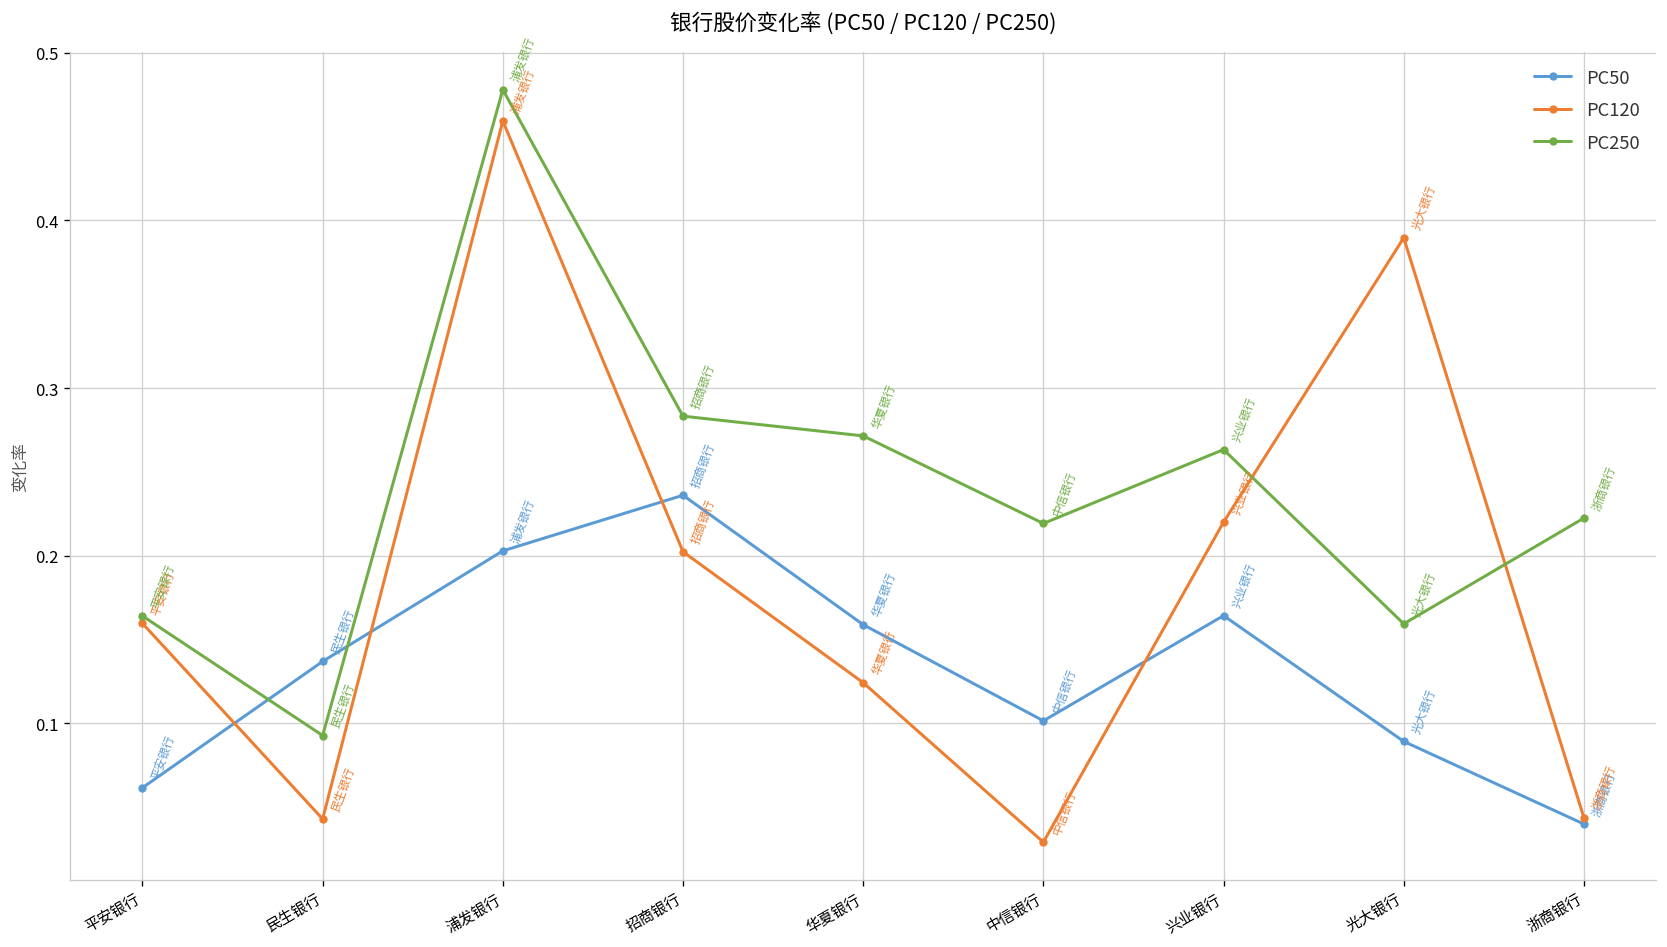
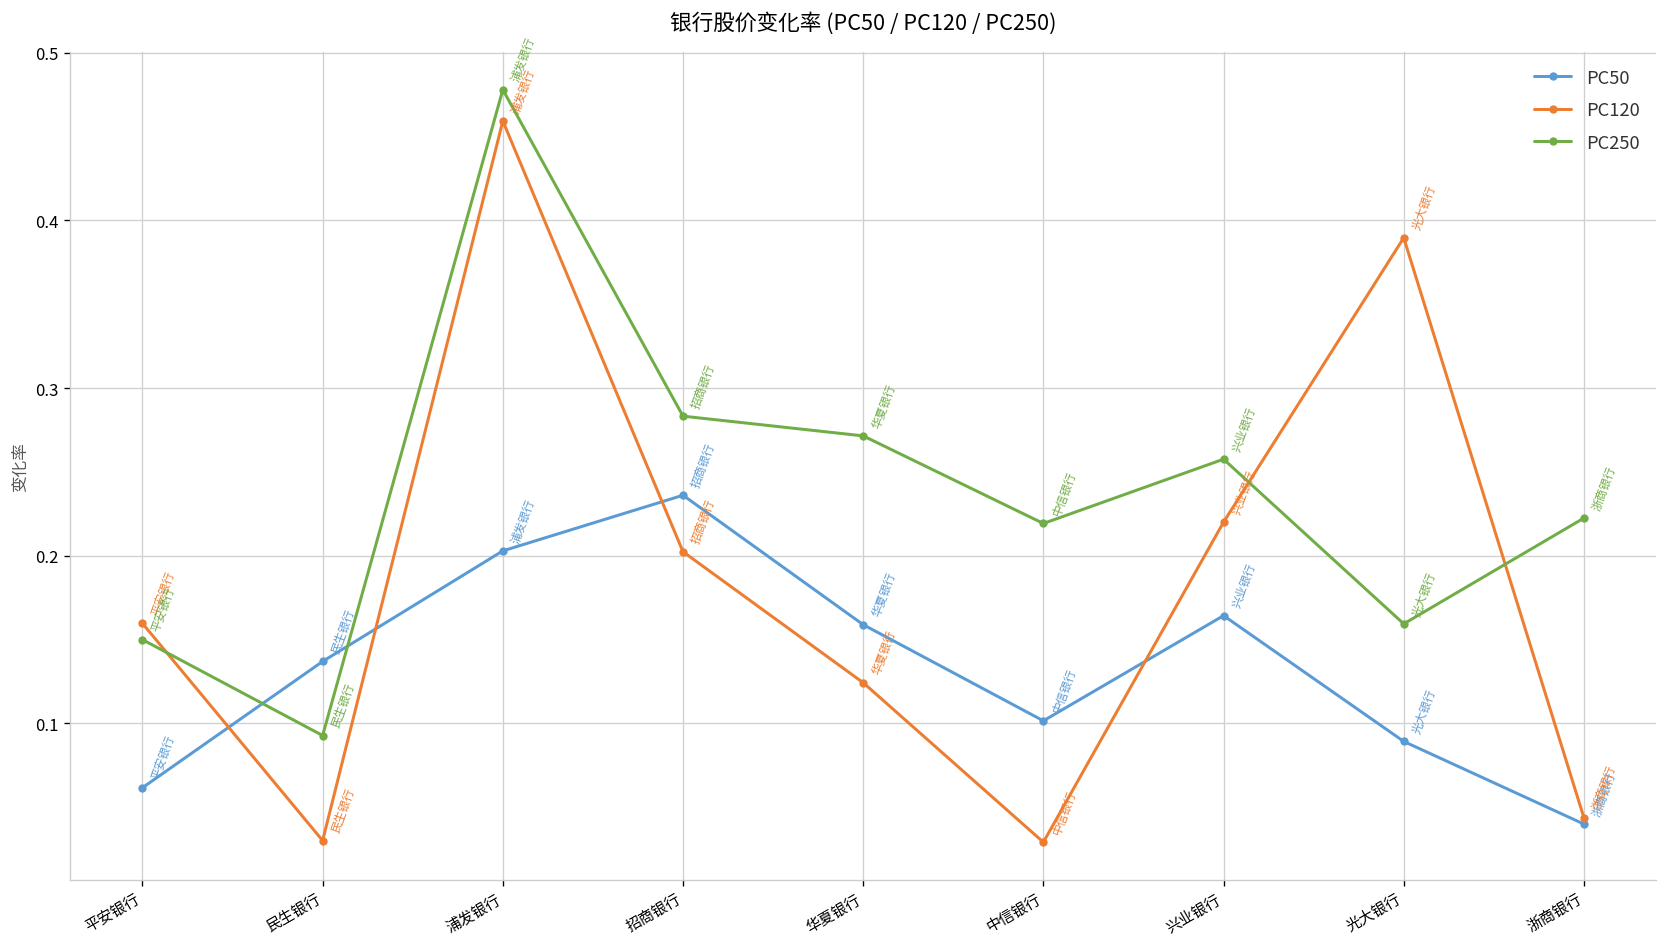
  {
    "PC50": {
      "平安银行": 0.062,
      "民生银行": 0.137,
      "浦发银行": 0.203,
      "招商银行": 0.236,
      "华夏银行": 0.159,
      "中信银行": 0.101,
      "兴业银行": 0.164,
      "光大银行": 0.089,
      "浙商银行": 0.040
    },
    "PC120": {
      "平安银行": 0.160,
-     "民生银行": 0.043,
+     "民生银行": 0.030,
      "浦发银行": 0.459,
      "招商银行": 0.202,
      "华夏银行": 0.124,
      "中信银行": 0.029,
      "兴业银行": 0.220,
      "光大银行": 0.390,
      "浙商银行": 0.044
    },
    "PC250": {
-     "平安银行": 0.164,
+     "平安银行": 0.150,
      "民生银行": 0.093,
      "浦发银行": 0.478,
      "招商银行": 0.283,
      "华夏银行": 0.271,
      "中信银行": 0.219,
-     "兴业银行": 0.263,
+     "兴业银行": 0.258,
      "光大银行": 0.159,
      "浙商银行": 0.222
    }
  }
